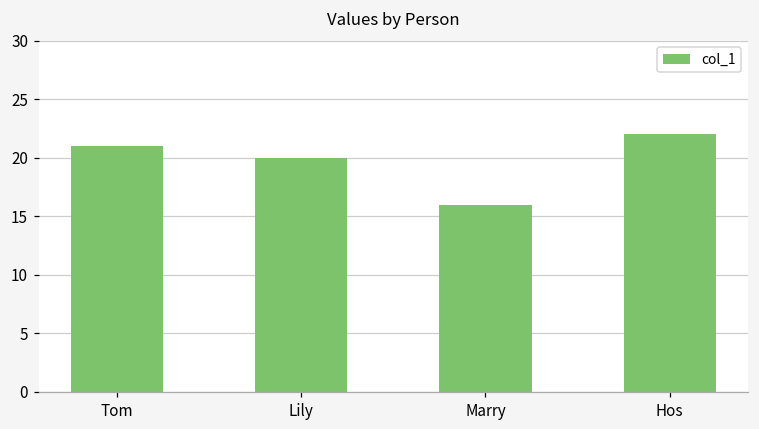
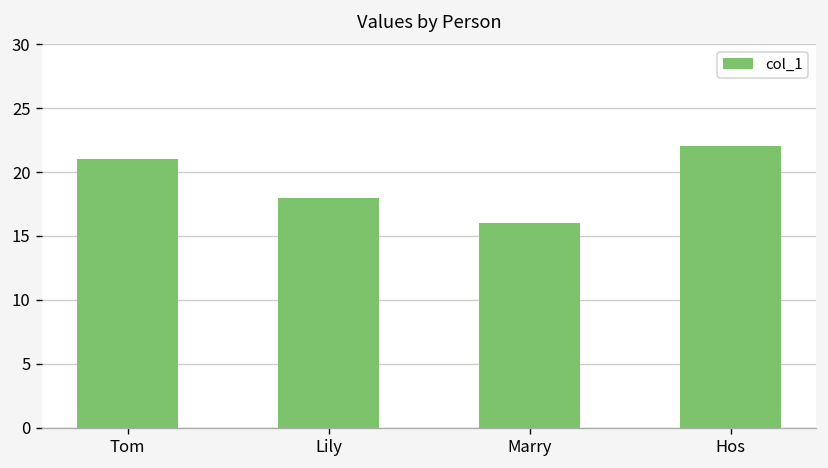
  {
    "Tom": 21,
-   "Lily": 20,
+   "Lily": 18,
    "Marry": 16,
    "Hos": 22
  }
